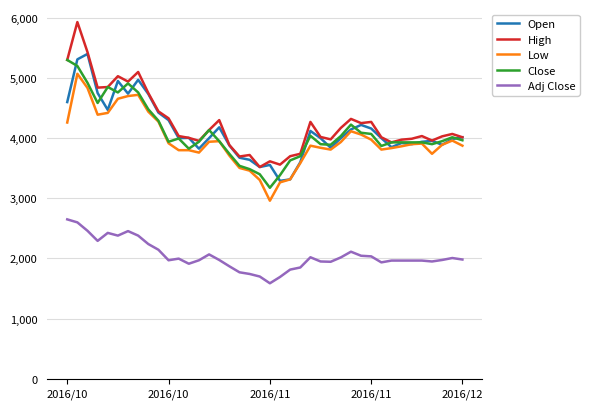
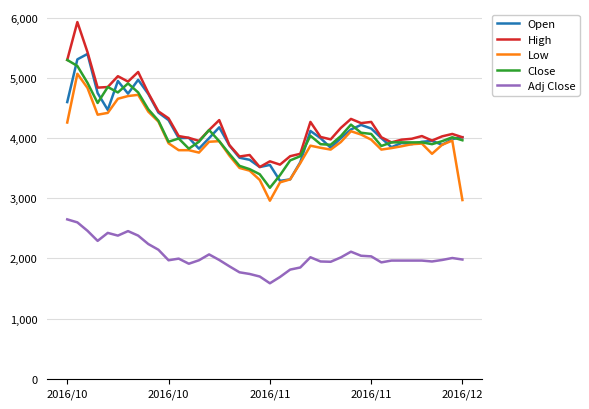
  {
    "Low": {
-     "2016/12": "3,900"
+     "2016/12": "3,000"
    },
    "Close": {
      "2016/12": "4,000"
    },
    "Adj Close": {
      "2016/12": "2,000"
    }
  }
